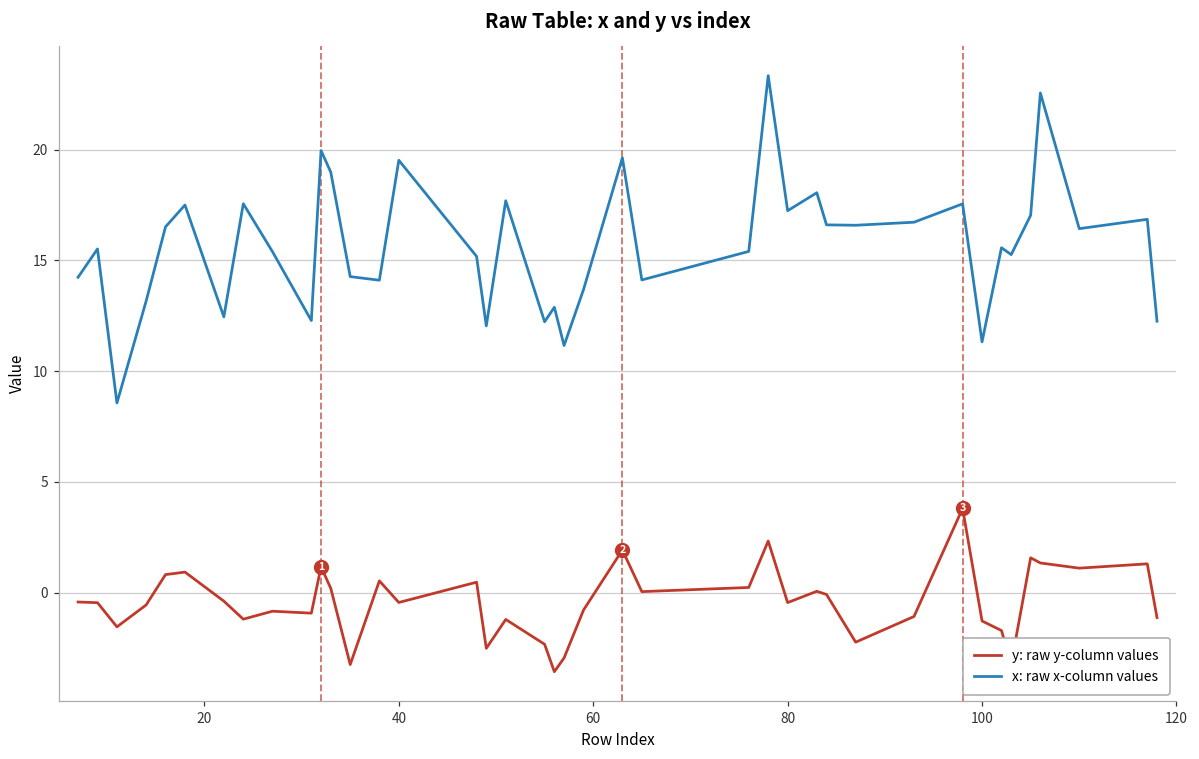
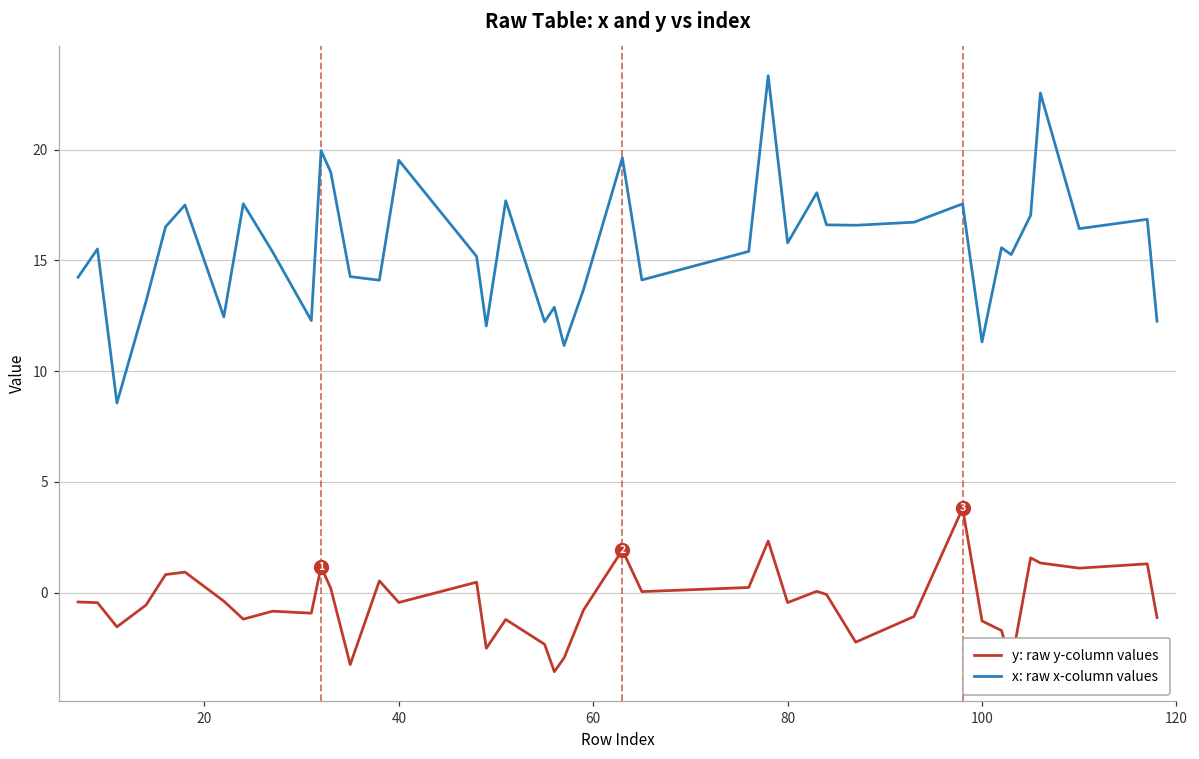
  {
    "x: raw x-column values": {
      "40": 19.5,
-     "80": 17.2,
+     "80": 15.8,
      "100": 11.3
    }
  }
